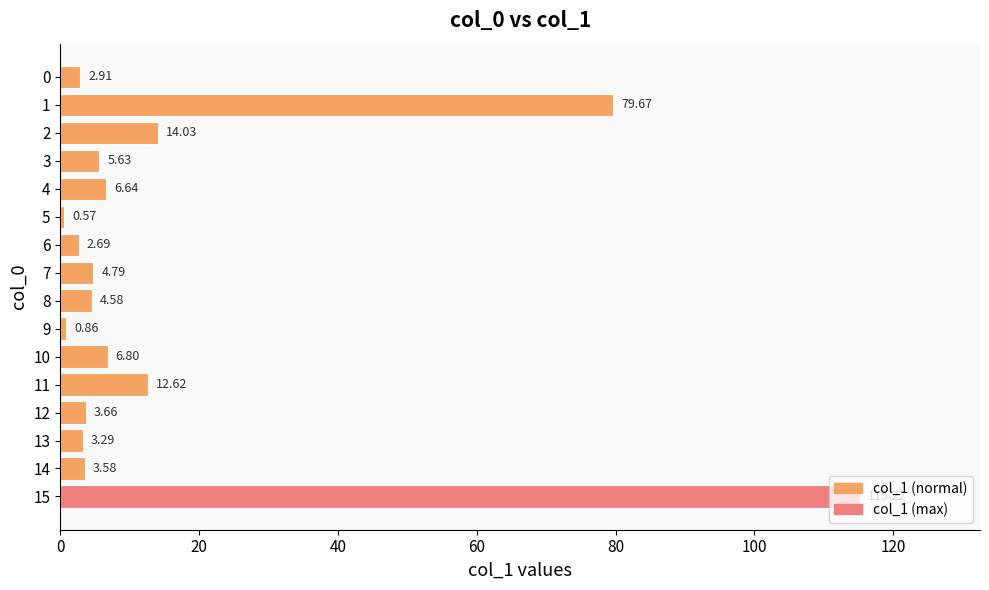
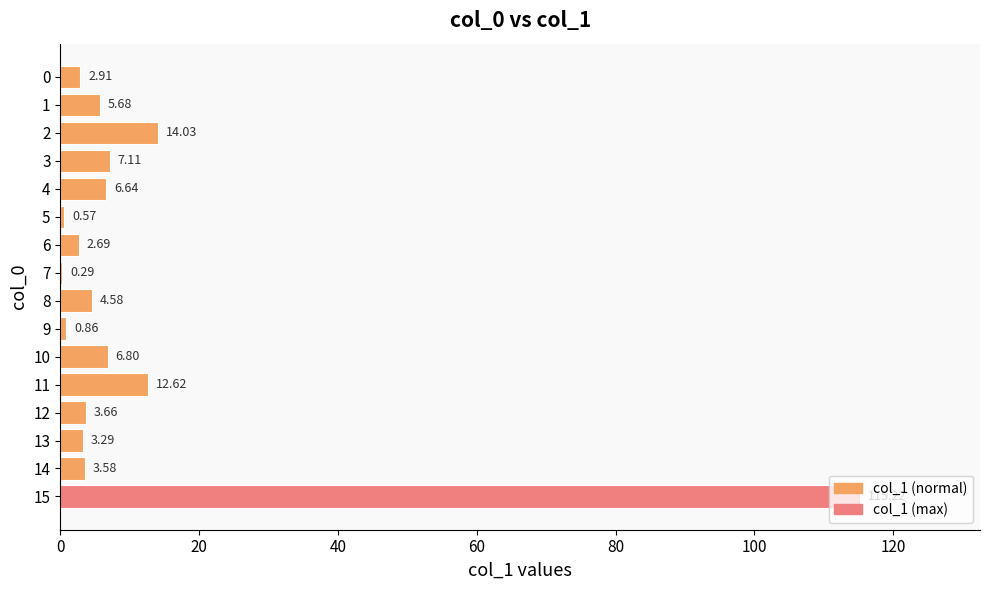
  {
    "0": 2.91,
-   "1": 79.67,
+   "1": 5.68,
    "2": 14.03,
-   "3": 5.63,
+   "3": 7.11,
    "4": 6.64,
    "5": 0.57,
    "6": 2.69,
-   "7": 4.79,
+   "7": 0.29,
    "8": 4.58,
    "9": 0.86,
    "10": 6.80,
    "11": 12.62,
    "12": 3.66,
    "13": 3.29,
    "14": 3.58
  }
